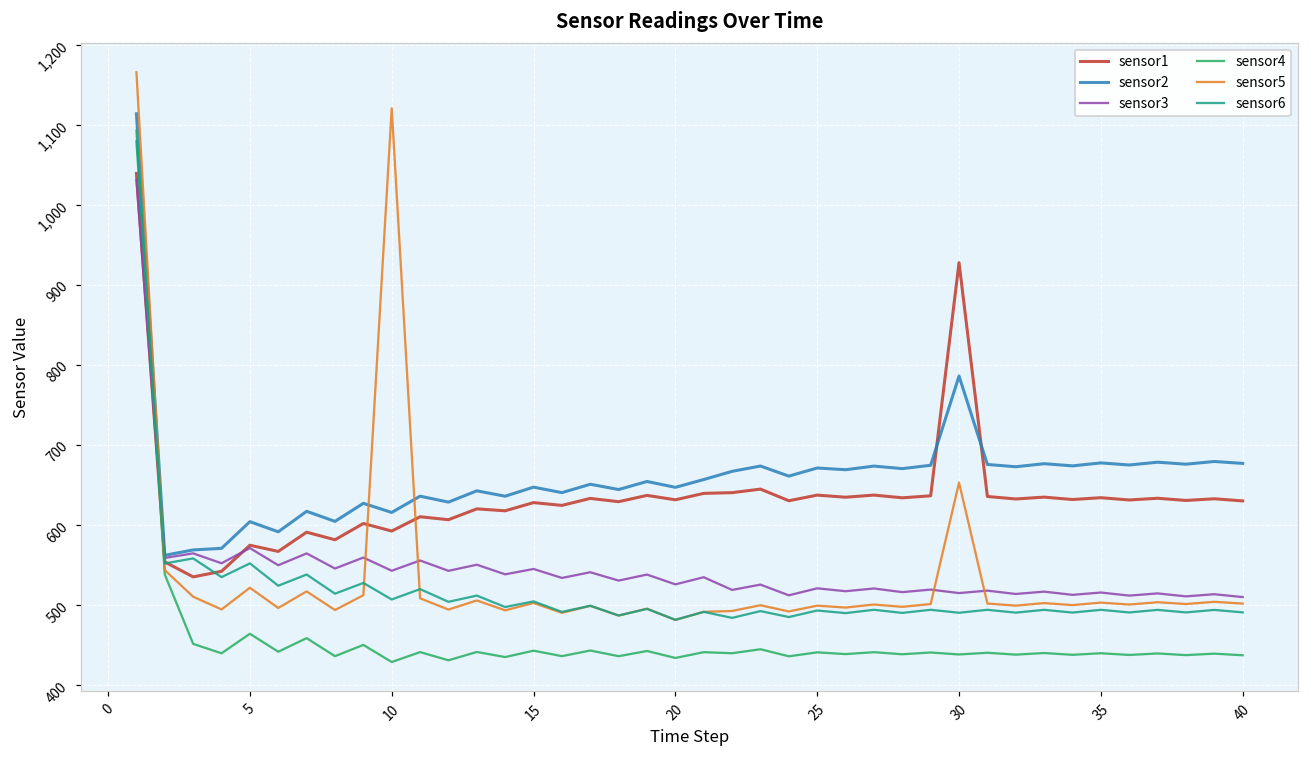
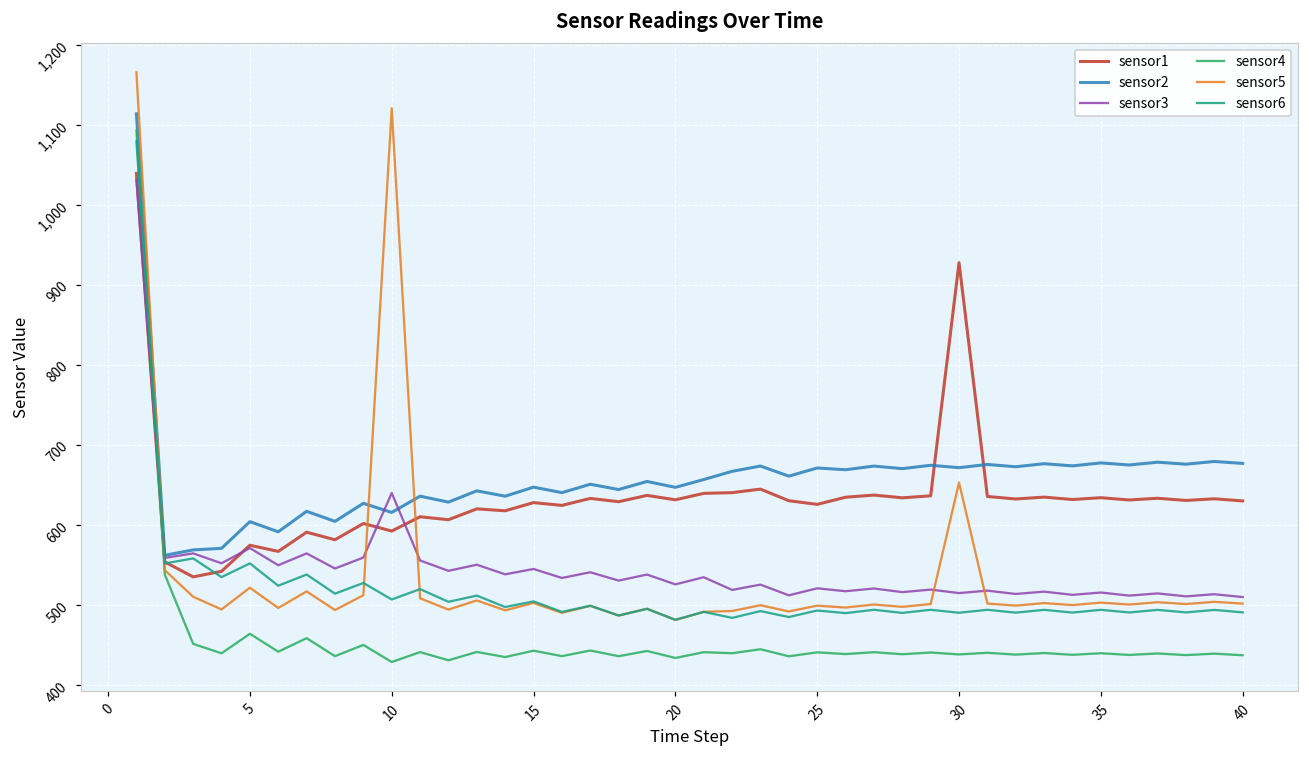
  {
    "sensor1": {
      "10": "590",
      "15": "630",
      "20": "630",
-     "25": "640",
+     "25": "630",
      "30": "930",
      "35": "630",
      "40": "630"
    },
    "sensor2": {
      "5": "600",
      "10": "620",
      "15": "650",
      "20": "650",
      "25": "670",
-     "30": "790",
+     "30": "670",
      "35": "680",
      "40": "680"
    },
    "sensor3": {
-     "10": "540",
+     "10": "640",
      "15": "550",
      "20": "530",
      "25": "520",
      "30": "520",
      "35": "520",
      "40": "510"
    },
    "sensor5": {
      "5": "520",
      "10": "1,120",
      "25": "500",
      "30": "650",
      "35": "500",
      "40": "500"
    }
  }
